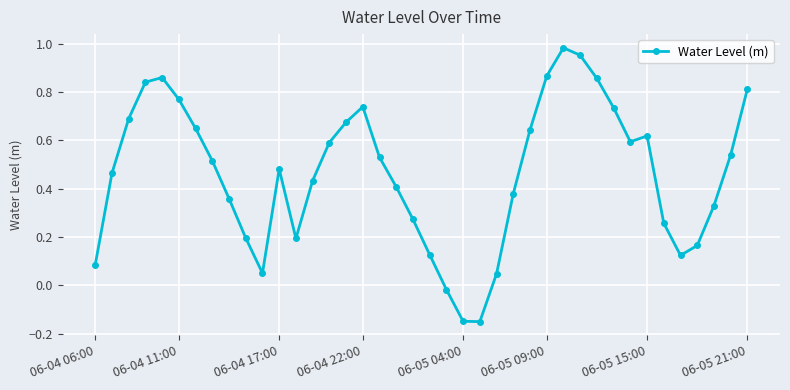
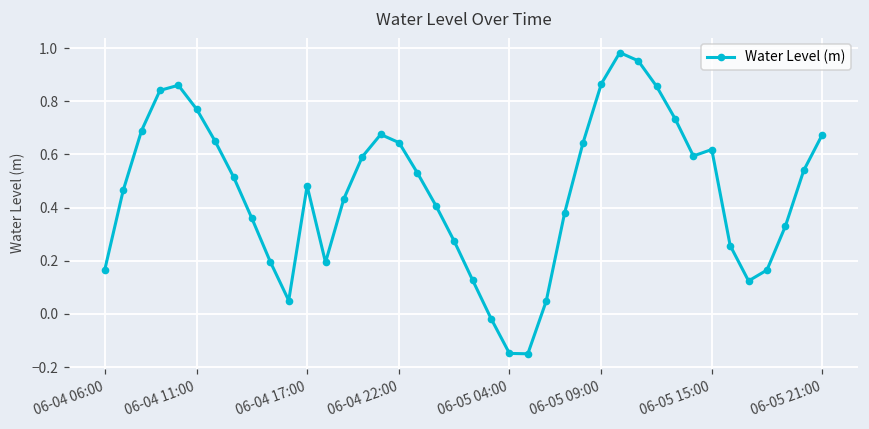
  {
-   "06-04 06:00": 0.09,
+   "06-04 06:00": 0.17,
    "06-04 11:00": 0.77,
    "06-04 17:00": 0.48,
-   "06-04 22:00": 0.74,
+   "06-04 22:00": 0.64,
    "06-05 04:00": -0.15,
    "06-05 09:00": 0.87,
    "06-05 15:00": 0.62,
-   "06-05 21:00": 0.81
+   "06-05 21:00": 0.67
  }
